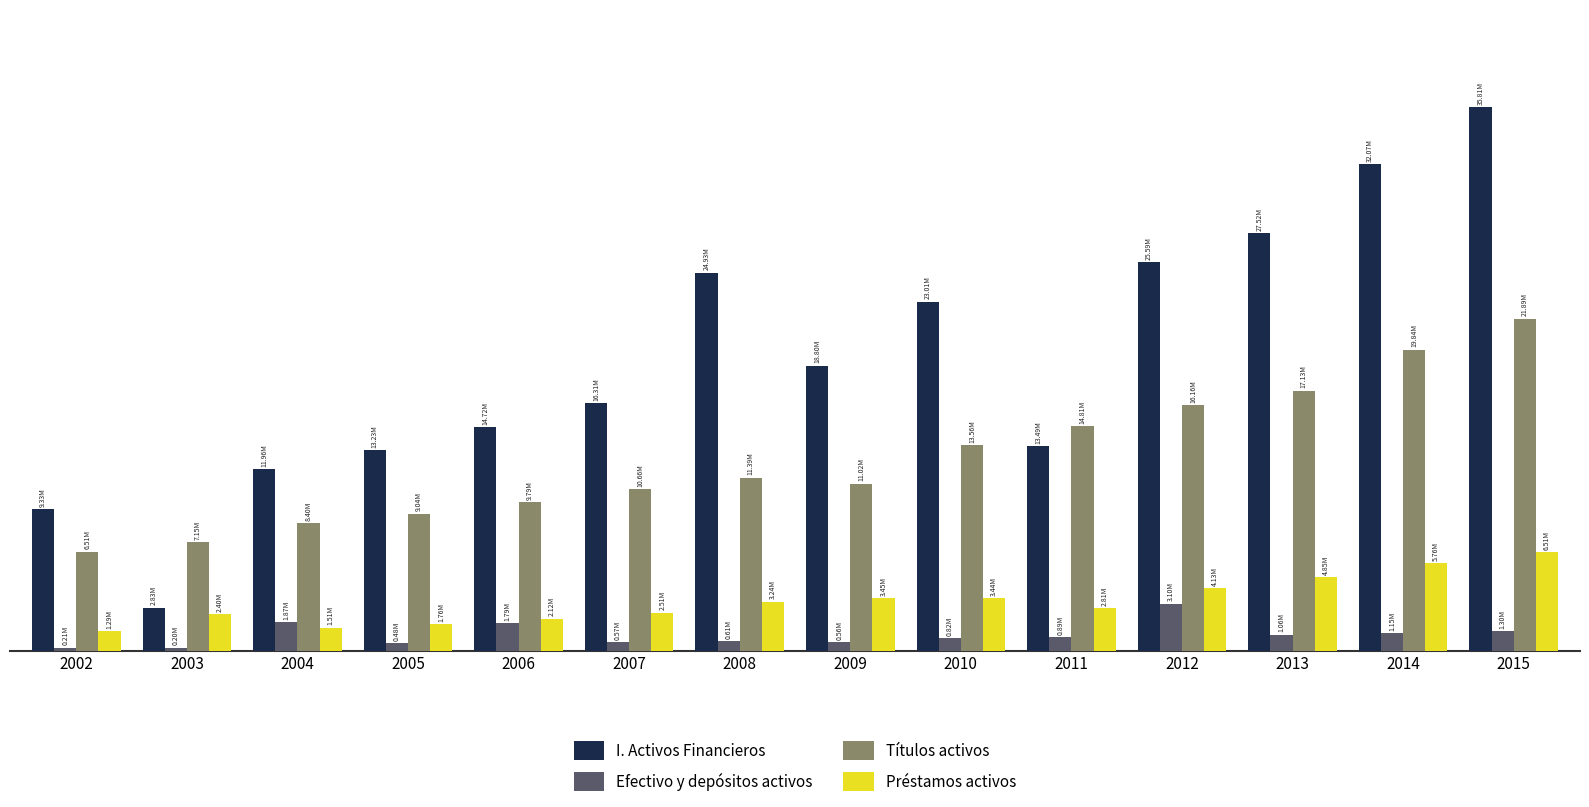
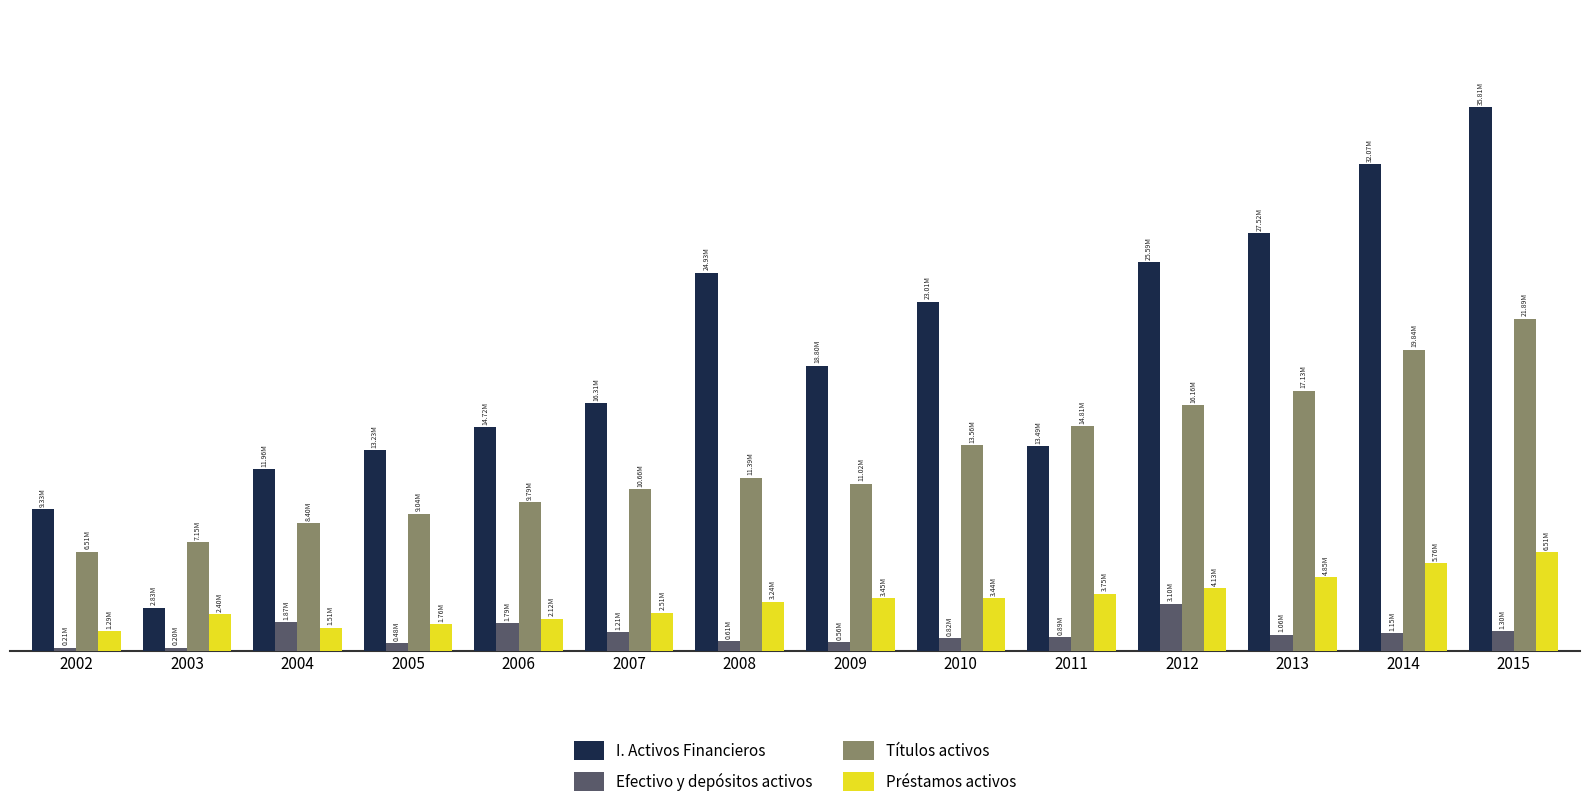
  {
    "I. Activos Financieros": {
      "2002": "9.33M",
      "2003": "2.83M",
      "2004": "11.96M",
      "2005": "13.23M",
      "2006": "14.72M",
      "2007": "16.31M",
      "2008": "24.93M",
      "2009": "18.80M",
      "2010": "23.01M",
      "2011": "13.49M",
      "2012": "25.59M",
      "2013": "27.52M",
      "2014": "32.07M",
      "2015": "35.81M"
    },
    "Efectivo y depósitos activos": {
      "2002": "0.21M",
      "2003": "0.20M",
      "2004": "1.87M",
      "2005": "0.48M",
      "2006": "1.79M",
-     "2007": "0.57M",
+     "2007": "1.21M",
      "2008": "0.61M",
      "2009": "0.56M",
      "2010": "0.82M",
      "2011": "0.89M",
      "2012": "3.10M",
      "2013": "1.06M",
      "2014": "1.15M",
      "2015": "1.30M"
    },
    "Títulos activos": {
      "2002": "6.51M",
      "2003": "7.15M",
      "2004": "8.40M",
      "2005": "9.04M",
      "2006": "9.79M",
      "2007": "10.66M",
      "2008": "11.39M",
      "2009": "11.02M",
      "2010": "13.56M",
      "2011": "14.81M",
      "2012": "16.16M",
      "2013": "17.13M",
      "2014": "19.84M",
      "2015": "21.89M"
    },
    "Préstamos activos": {
      "2002": "1.29M",
      "2003": "2.40M",
      "2004": "1.51M",
      "2005": "1.76M",
      "2006": "2.12M",
      "2007": "2.51M",
      "2008": "3.24M",
      "2009": "3.45M",
      "2010": "3.44M",
-     "2011": "2.81M",
+     "2011": "3.75M",
      "2012": "4.13M",
      "2013": "4.85M",
      "2014": "5.76M",
      "2015": "6.51M"
    }
  }
